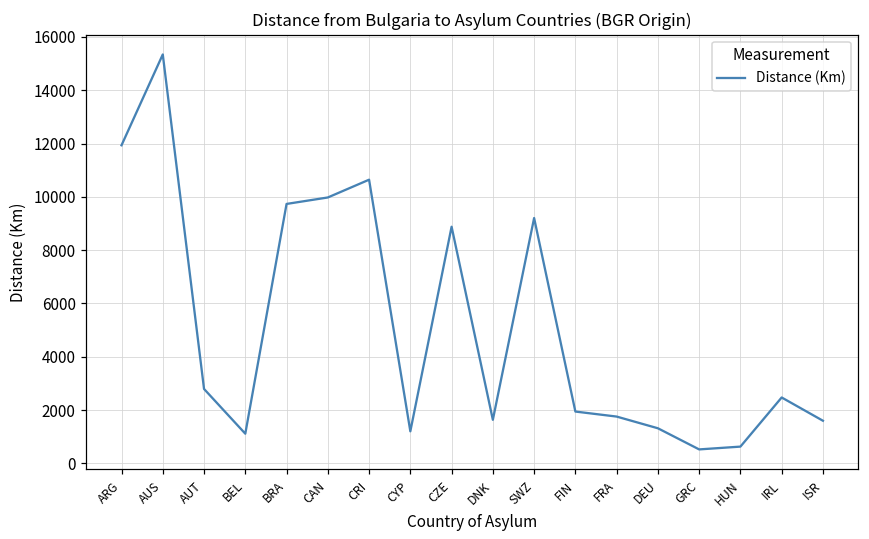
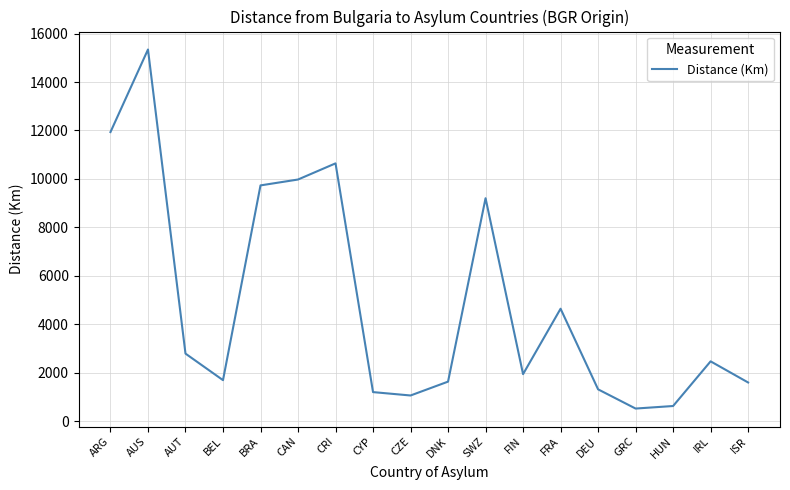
  {
    "ARG": 11900,
    "AUS": 15300,
    "AUT": 2800,
-   "BEL": 1100,
+   "BEL": 1700,
    "BRA": 9700,
    "CAN": 10000,
    "CRI": 10600,
    "CYP": 1200,
-   "CZE": 8900,
+   "CZE": 1100,
    "DNK": 1600,
    "SWZ": 9200,
    "FIN": 1900,
-   "FRA": 1800,
+   "FRA": 4600,
    "DEU": 1300,
    "GRC": 500,
    "HUN": 600,
    "IRL": 2500,
    "ISR": 1600
  }
